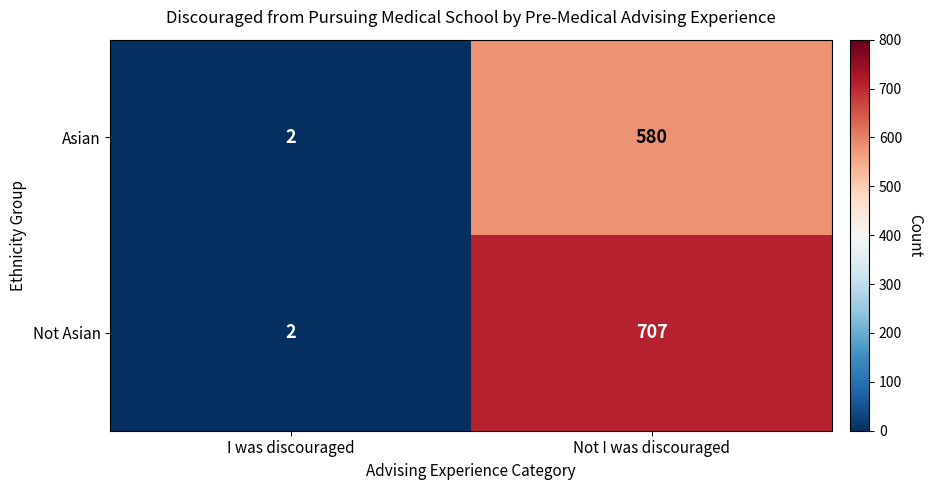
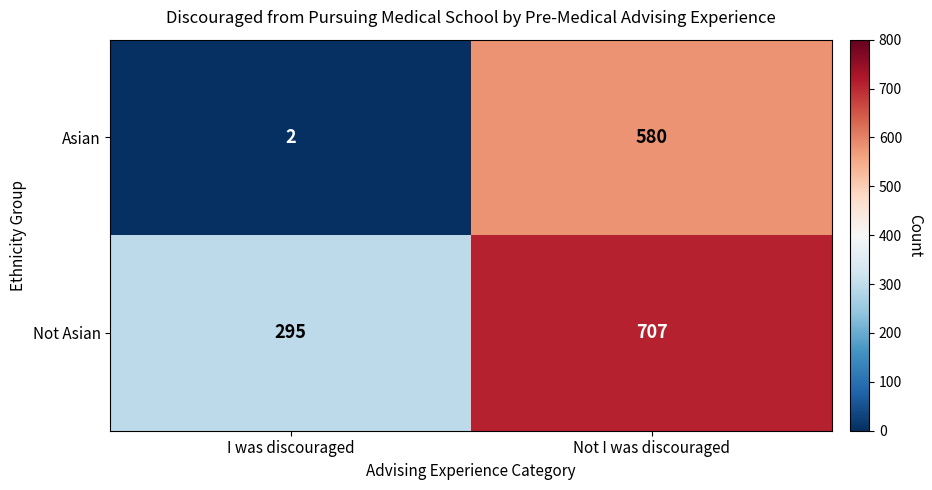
  {
    "Asian": {
      "I was discouraged": 2,
      "Not I was discouraged": 580
    },
    "Not Asian": {
-     "I was discouraged": 2,
+     "I was discouraged": 295,
      "Not I was discouraged": 707
    }
  }
